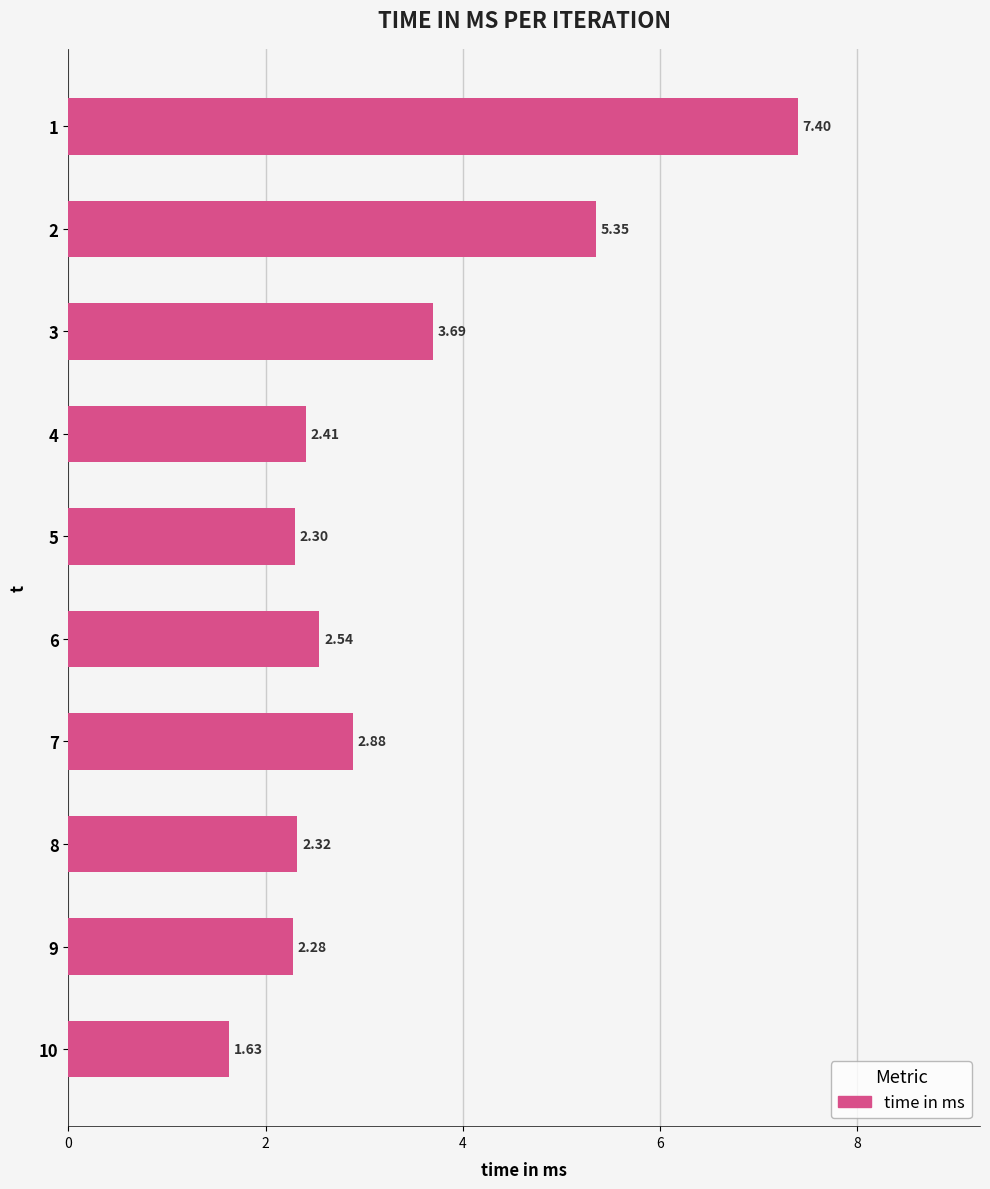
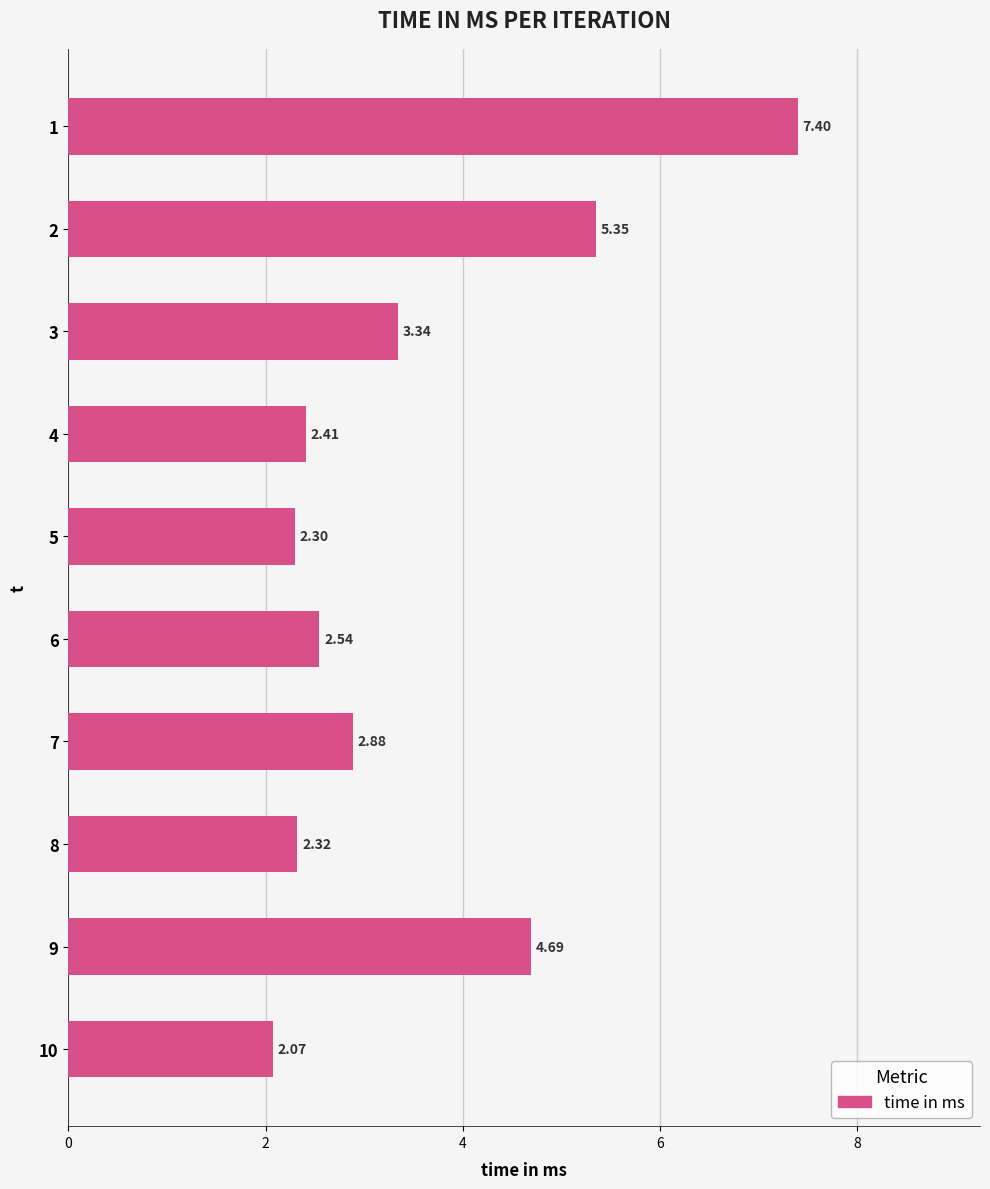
  {
    "1": 7.40,
    "2": 5.35,
-   "3": 3.69,
+   "3": 3.34,
    "4": 2.41,
    "5": 2.30,
    "6": 2.54,
    "7": 2.88,
    "8": 2.32,
-   "9": 2.28,
-   "10": 1.63
+   "9": 4.69,
+   "10": 2.07
  }
